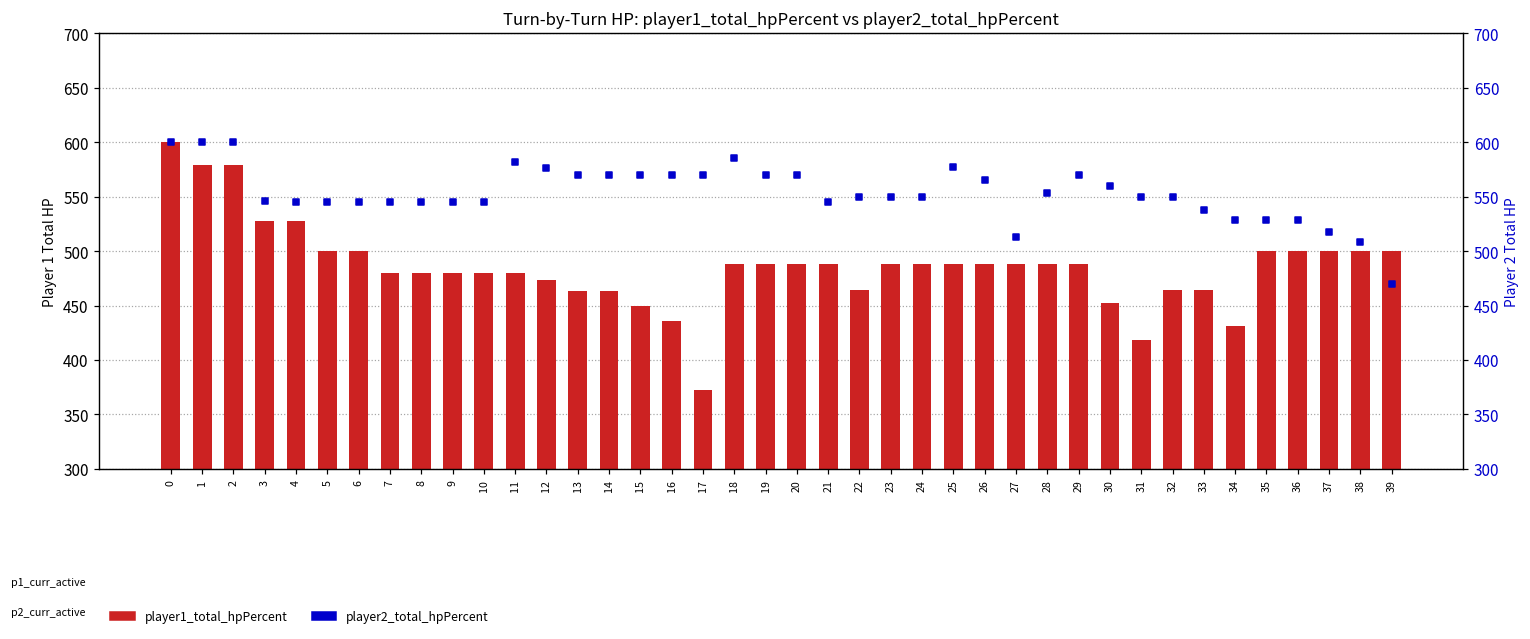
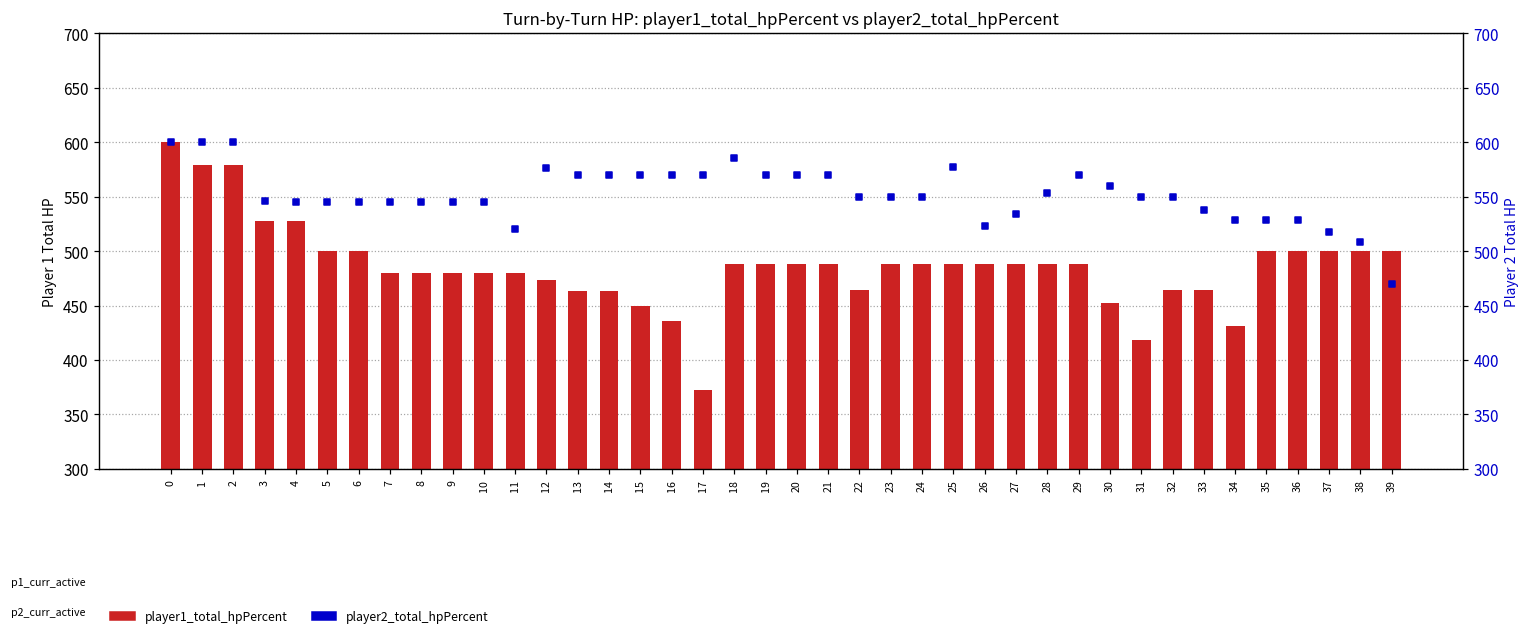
  {
    "player1_total_hpPercent": {
      "0": 600,
      "1": 580,
      "2": 580,
      "3": 530,
      "4": 530,
      "5": 500,
      "6": 500,
      "7": 480,
      "8": 480,
      "9": 480,
      "10": 480,
      "11": 480,
      "12": 470,
      "13": 460,
      "14": 460,
      "15": 450,
      "16": 440,
      "17": 370,
      "18": 490,
      "19": 490,
      "20": 490,
      "21": 490,
      "22": 460,
      "23": 490,
      "24": 490,
      "25": 490,
      "26": 490,
      "27": 490,
      "28": 490,
      "29": 490,
      "30": 450,
      "31": 420,
      "32": 460,
      "33": 460,
      "34": 430,
      "35": 500,
      "36": 500,
      "37": 500,
      "38": 500,
      "39": 500
    },
    "player2_total_hpPercent": {
-     "11": 580,
-     "21": 550,
-     "26": 570,
-     "27": 510
+     "11": 520,
+     "21": 570,
+     "26": 520,
+     "27": 530
    }
  }
